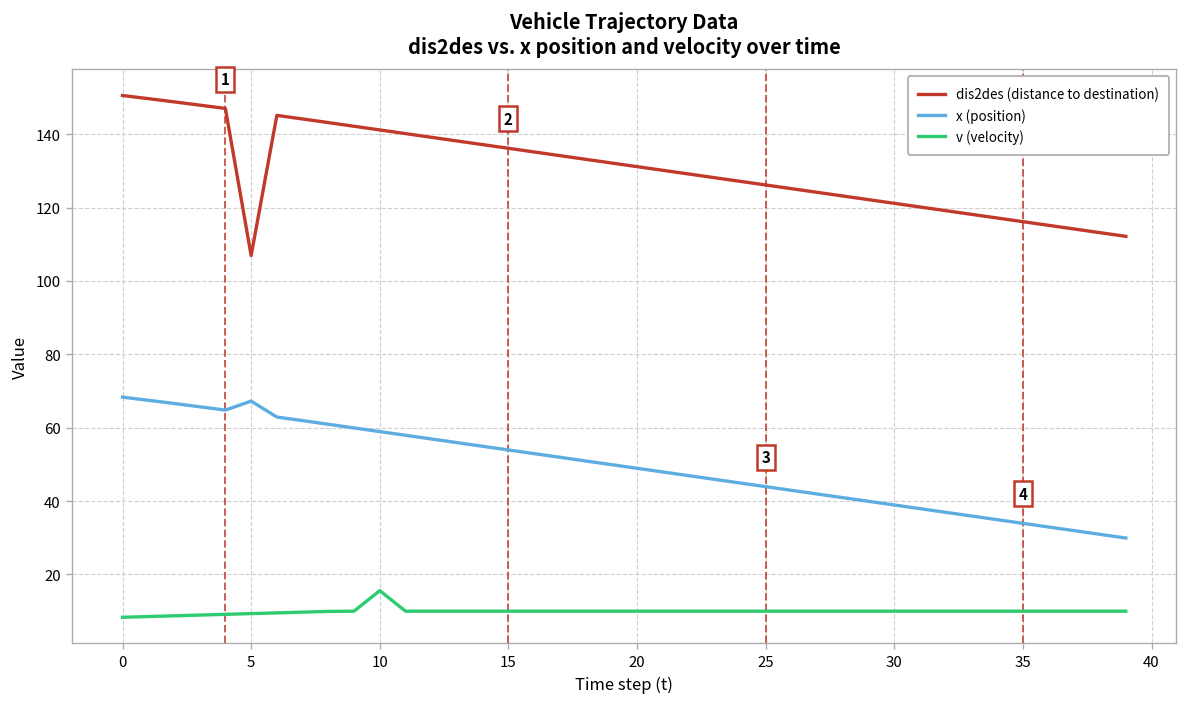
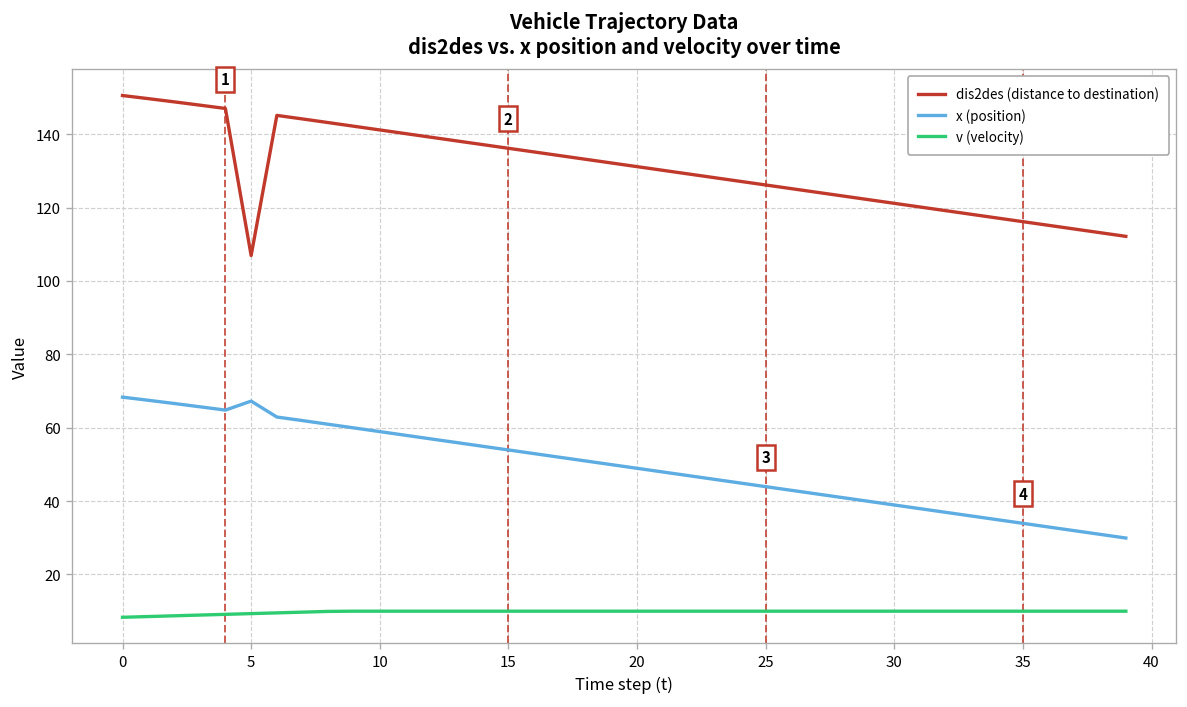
  {
    "dis2des (distance to destination)": {
      "0": 151,
      "5": 107,
      "10": 141,
      "20": 131,
      "25": 126,
      "30": 121,
      "35": 116
    },
    "x (position)": {
      "0": 68,
      "5": 67,
      "10": 59,
      "15": 54,
      "20": 49,
      "30": 39
    },
    "v (velocity)": {
      "0": 8,
      "5": 9,
-     "10": 16,
+     "10": 10,
      "15": 10,
      "20": 10,
      "25": 10,
      "30": 10,
      "35": 10
    }
  }
